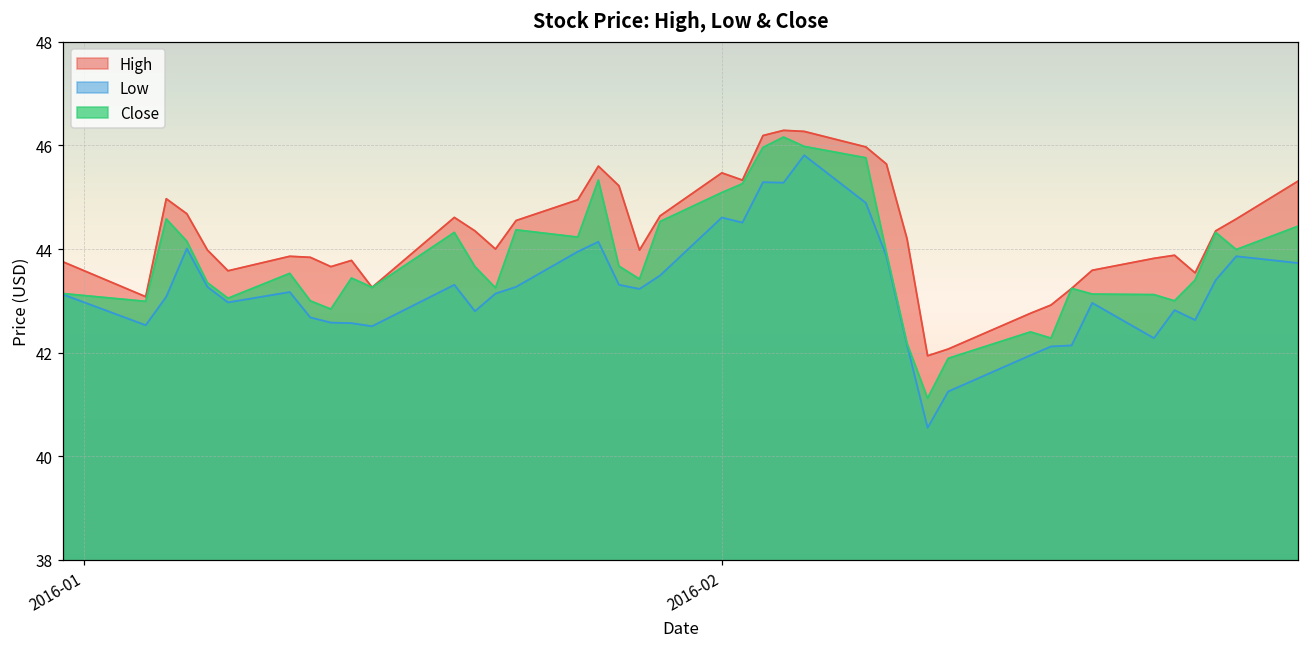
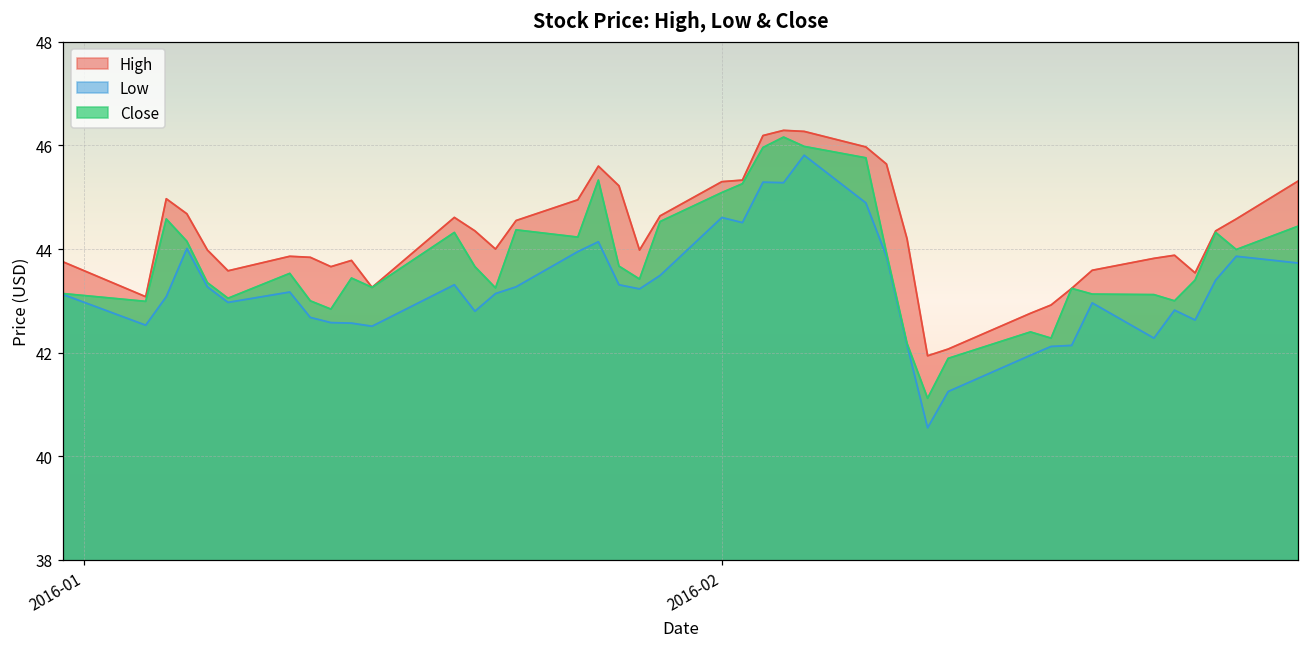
  {
    "High": {
-     "2016-02": 45.5
+     "2016-02": 45.3
    },
    "Low": {
      "2016-02": 44.6
    },
    "Close": {
      "2016-02": 45.1
    }
  }
